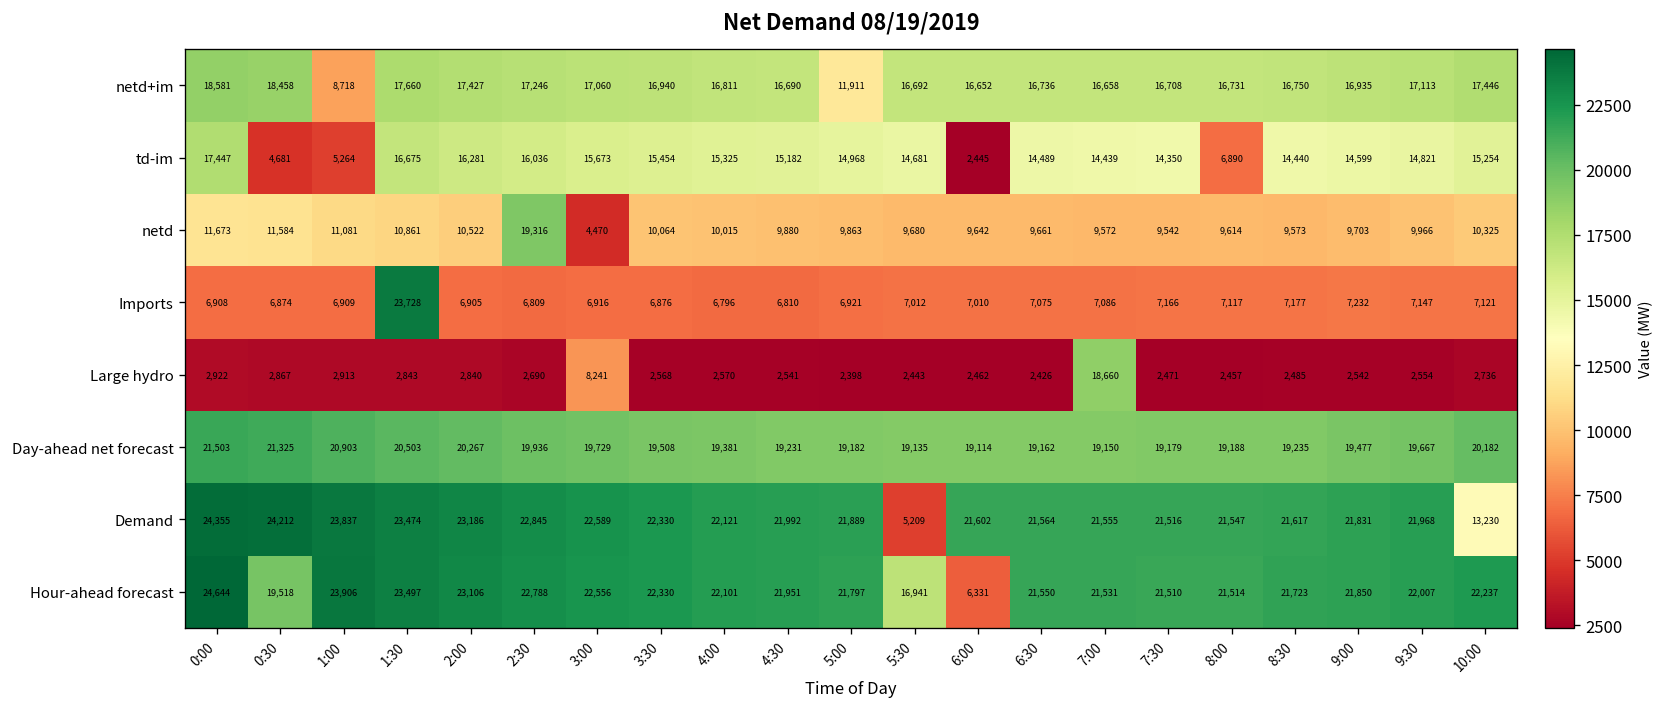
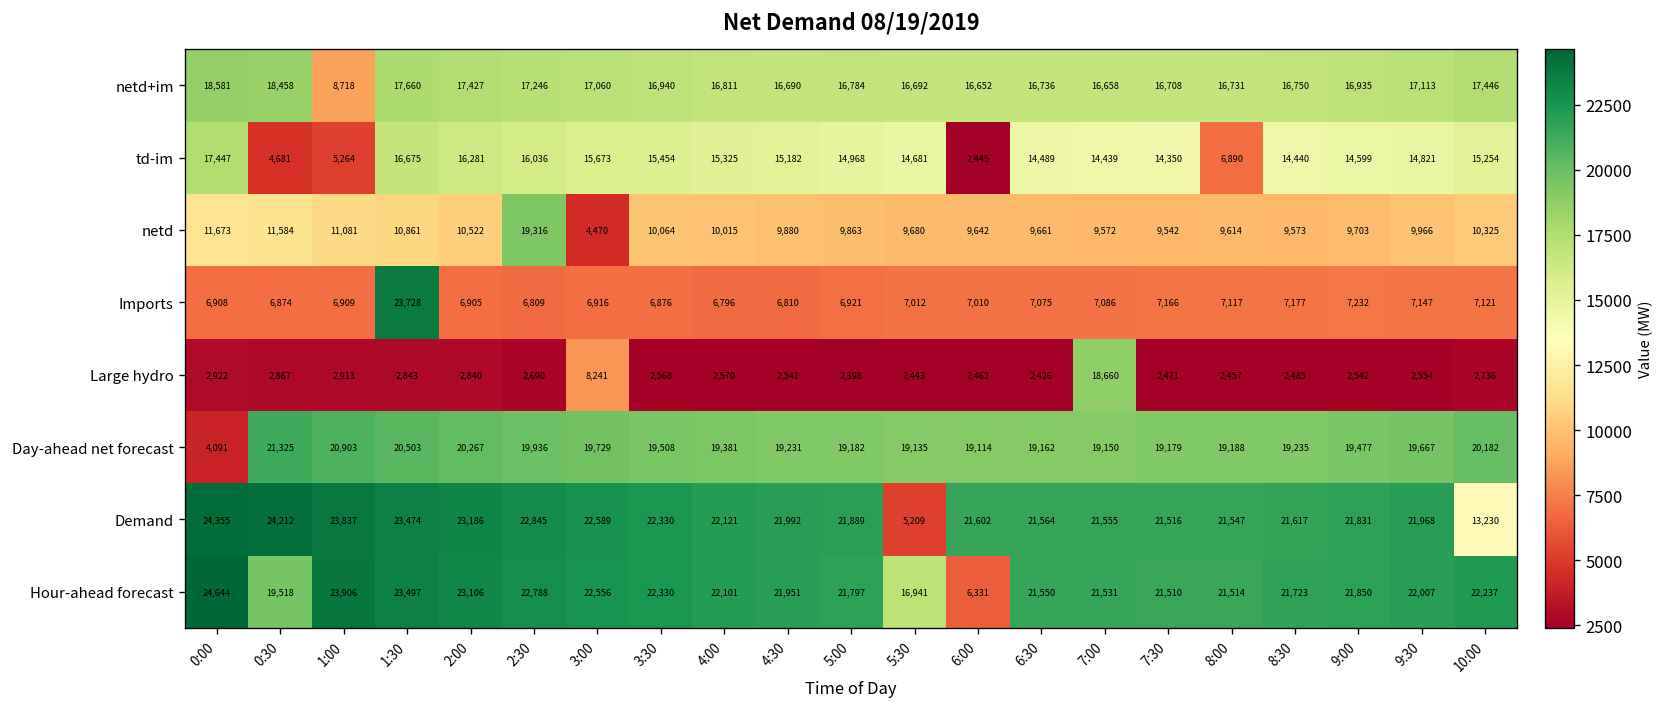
  {
    "netd+im": {
      "0:00": "18,581",
      "0:30": "18,458",
      "1:00": "8,718",
      "1:30": "17,660",
      "2:00": "17,427",
      "2:30": "17,246",
      "3:00": "17,060",
      "3:30": "16,940",
      "4:00": "16,811",
      "4:30": "16,690",
-     "5:00": "11,911",
+     "5:00": "16,784",
      "5:30": "16,692",
      "6:00": "16,652",
      "6:30": "16,736",
      "7:00": "16,658",
      "7:30": "16,708",
      "8:00": "16,731",
      "8:30": "16,750",
      "9:00": "16,935",
      "9:30": "17,113",
      "10:00": "17,446"
    },
    "td-im": {
      "0:00": "17,447",
      "0:30": "4,681",
      "1:00": "5,264",
      "1:30": "16,675",
      "2:00": "16,281",
      "2:30": "16,036",
      "3:00": "15,673",
      "3:30": "15,454",
      "4:00": "15,325",
      "4:30": "15,182",
      "5:00": "14,968",
      "5:30": "14,681",
      "6:00": "2,445",
      "6:30": "14,489",
      "7:00": "14,439",
      "7:30": "14,350",
      "8:00": "6,890",
      "8:30": "14,440",
      "9:00": "14,599",
      "9:30": "14,821",
      "10:00": "15,254"
    },
    "netd": {
      "0:00": "11,673",
      "0:30": "11,584",
      "1:00": "11,081",
      "1:30": "10,861",
      "2:00": "10,522",
      "2:30": "19,316",
      "3:00": "4,470",
      "3:30": "10,064",
      "4:00": "10,015",
      "4:30": "9,880",
      "5:00": "9,863",
      "5:30": "9,680",
      "6:00": "9,642",
      "6:30": "9,661",
      "7:00": "9,572",
      "7:30": "9,542",
      "8:00": "9,614",
      "8:30": "9,573",
      "9:00": "9,703",
      "9:30": "9,966",
      "10:00": "10,325"
    },
    "Imports": {
      "0:00": "6,908",
      "0:30": "6,874",
      "1:00": "6,909",
      "1:30": "23,728",
      "2:00": "6,905",
      "2:30": "6,809",
      "3:00": "6,916",
      "3:30": "6,876",
      "4:00": "6,796",
      "4:30": "6,810",
      "5:00": "6,921",
      "5:30": "7,012",
      "6:00": "7,010",
      "6:30": "7,075",
      "7:00": "7,086",
      "7:30": "7,166",
      "8:00": "7,117",
      "8:30": "7,177",
      "9:00": "7,232",
      "9:30": "7,147",
      "10:00": "7,121"
    },
    "Large hydro": {
      "0:00": "2,922",
      "0:30": "2,867",
      "1:00": "2,913",
      "1:30": "2,843",
      "2:00": "2,840",
      "2:30": "2,690",
      "3:00": "8,241",
      "3:30": "2,568",
      "4:00": "2,570",
      "4:30": "2,541",
      "5:00": "2,398",
      "5:30": "2,443",
      "6:00": "2,462",
      "6:30": "2,426",
      "7:00": "18,660",
      "7:30": "2,471",
      "8:00": "2,457",
      "8:30": "2,485",
      "9:00": "2,542",
      "9:30": "2,554",
      "10:00": "2,736"
    },
    "Day-ahead net forecast": {
-     "0:00": "21,503",
+     "0:00": "4,091",
      "0:30": "21,325",
      "1:00": "20,903",
      "1:30": "20,503",
      "2:00": "20,267",
      "2:30": "19,936",
      "3:00": "19,729",
      "3:30": "19,508",
      "4:00": "19,381",
      "4:30": "19,231",
      "5:00": "19,182",
      "5:30": "19,135",
      "6:00": "19,114",
      "6:30": "19,162",
      "7:00": "19,150",
      "7:30": "19,179",
      "8:00": "19,188",
      "8:30": "19,235",
      "9:00": "19,477",
      "9:30": "19,667",
      "10:00": "20,182"
    },
    "Demand": {
      "0:00": "24,355",
      "0:30": "24,212",
      "1:00": "23,837",
      "1:30": "23,474",
      "2:00": "23,186",
      "2:30": "22,845",
      "3:00": "22,589",
      "3:30": "22,330",
      "4:00": "22,121",
      "4:30": "21,992",
      "5:00": "21,889",
      "5:30": "5,209",
      "6:00": "21,602",
      "6:30": "21,564",
      "7:00": "21,555",
      "7:30": "21,516",
      "8:00": "21,547",
      "8:30": "21,617",
      "9:00": "21,831",
      "9:30": "21,968",
      "10:00": "13,230"
    },
    "Hour-ahead forecast": {
      "0:00": "24,644",
      "0:30": "19,518",
      "1:00": "23,906",
      "1:30": "23,497",
      "2:00": "23,106",
      "2:30": "22,788",
      "3:00": "22,556",
      "3:30": "22,330",
      "4:00": "22,101",
      "4:30": "21,951",
      "5:00": "21,797",
      "5:30": "16,941",
      "6:00": "6,331",
      "6:30": "21,550",
      "7:00": "21,531",
      "7:30": "21,510",
      "8:00": "21,514",
      "8:30": "21,723",
      "9:00": "21,850",
      "9:30": "22,007",
      "10:00": "22,237"
    }
  }
